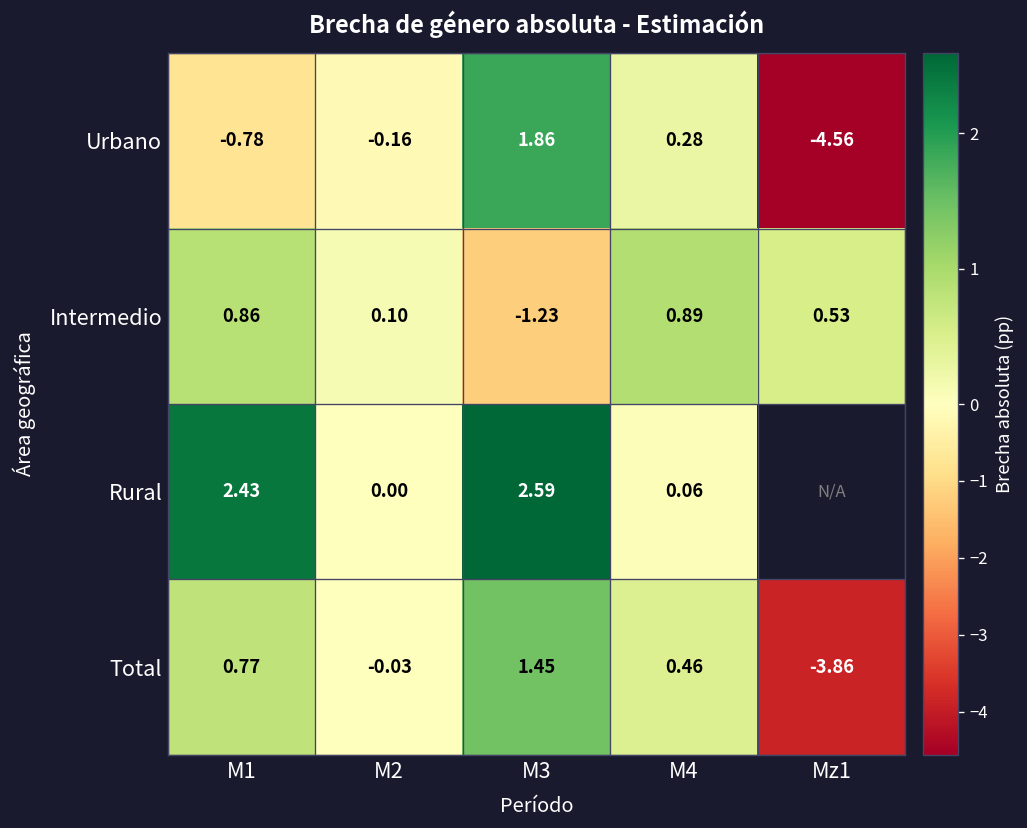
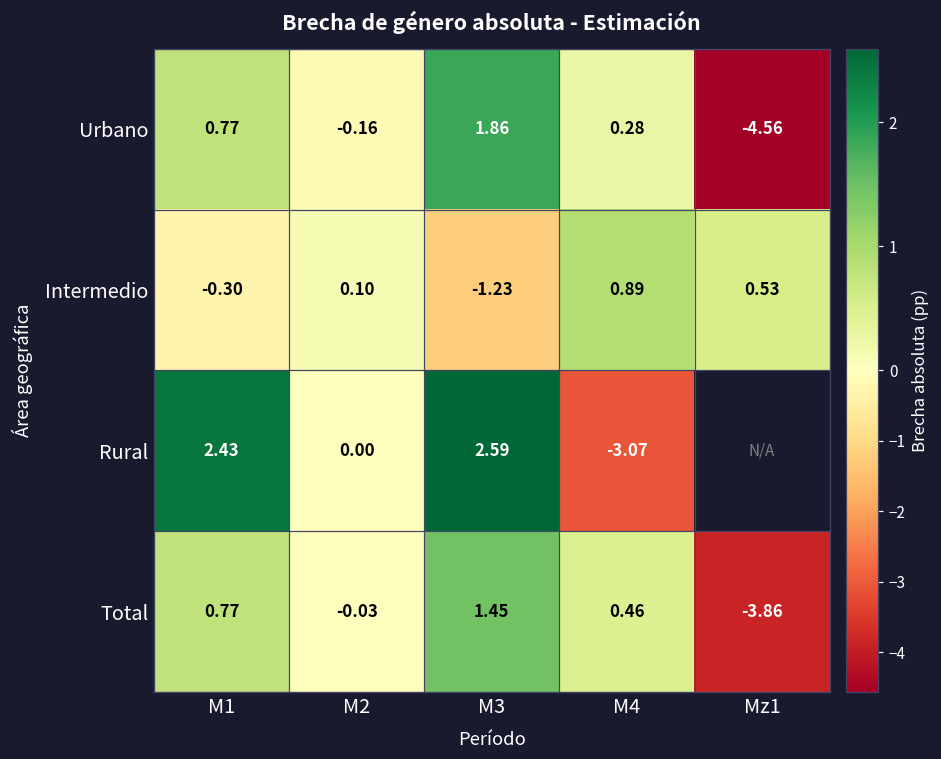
  {
    "Urbano": {
-     "M1": -0.78,
+     "M1": 0.77,
      "M2": -0.16,
      "M3": 1.86,
      "M4": 0.28,
      "Mz1": -4.56
    },
    "Intermedio": {
-     "M1": 0.86,
+     "M1": -0.30,
      "M2": 0.10,
      "M3": -1.23,
      "M4": 0.89,
      "Mz1": 0.53
    },
    "Rural": {
      "M1": 2.43,
      "M2": 0.00,
      "M3": 2.59,
-     "M4": 0.06
+     "M4": -3.07
    },
    "Total": {
      "M1": 0.77,
      "M2": -0.03,
      "M3": 1.45,
      "M4": 0.46,
      "Mz1": -3.86
    }
  }
